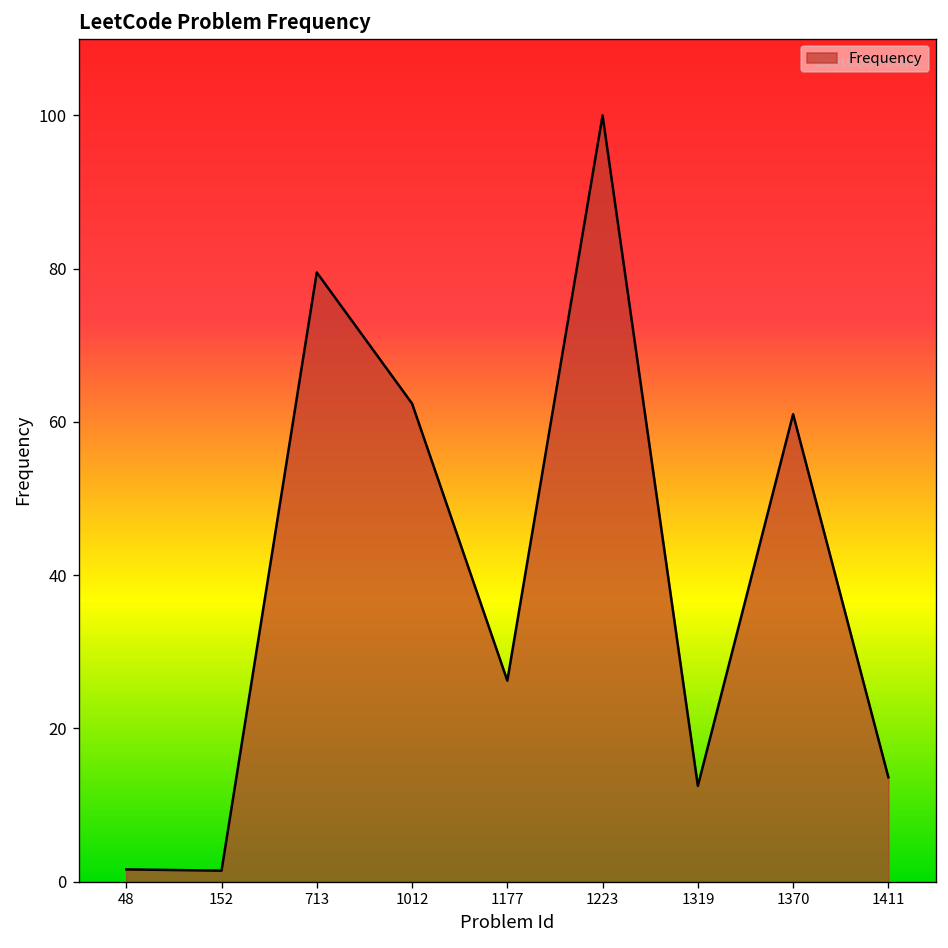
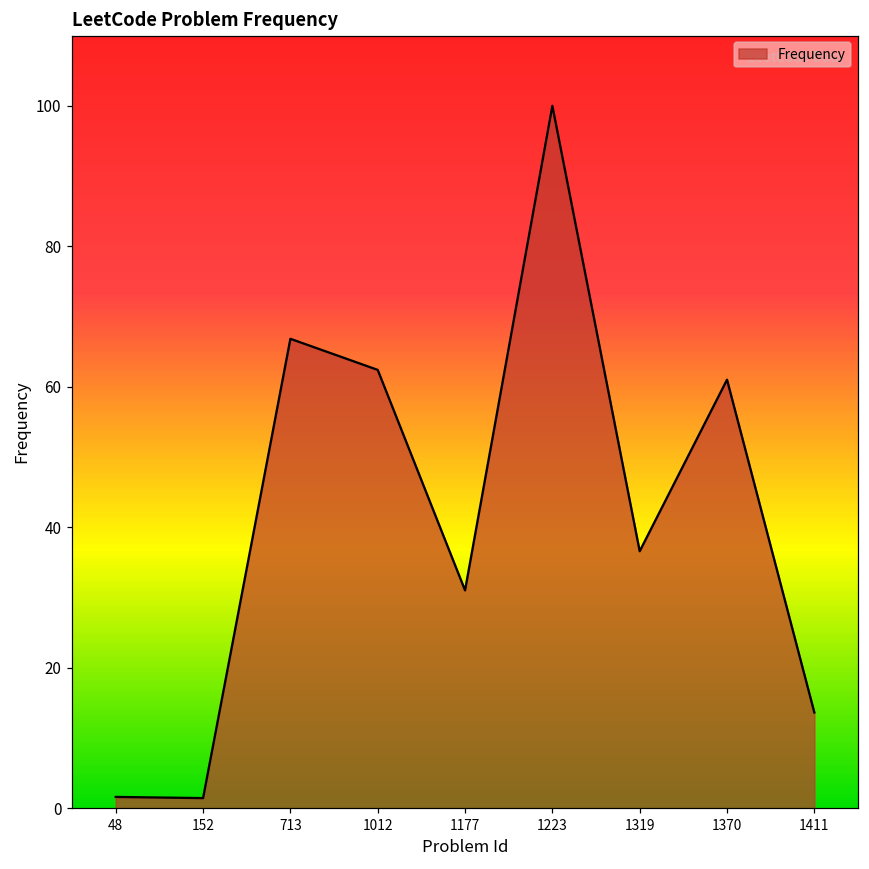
  {
    "48": 2,
    "152": 1,
-   "713": 80,
+   "713": 67,
    "1012": 62,
-   "1177": 26,
+   "1177": 31,
    "1223": 100,
-   "1319": 12,
+   "1319": 37,
    "1370": 61,
    "1411": 14
  }
